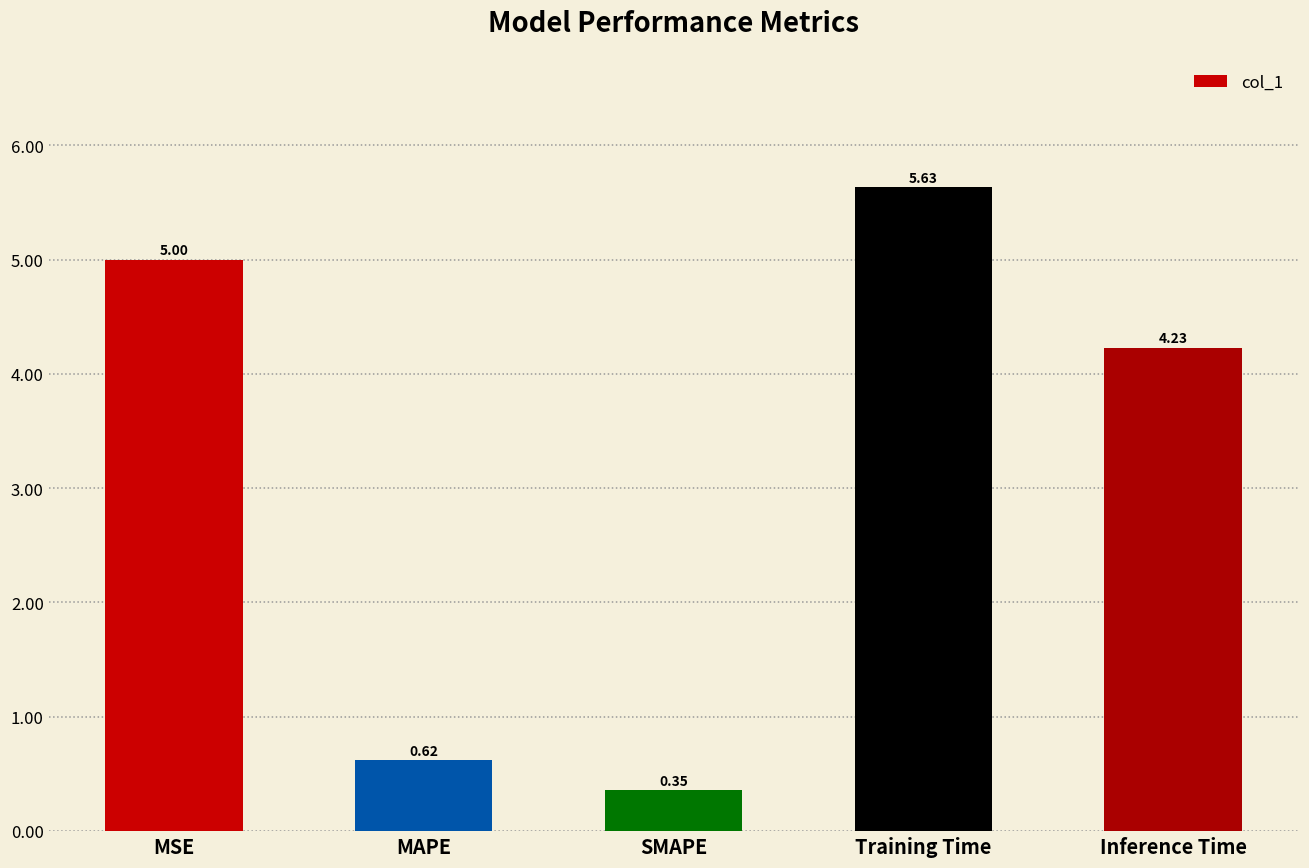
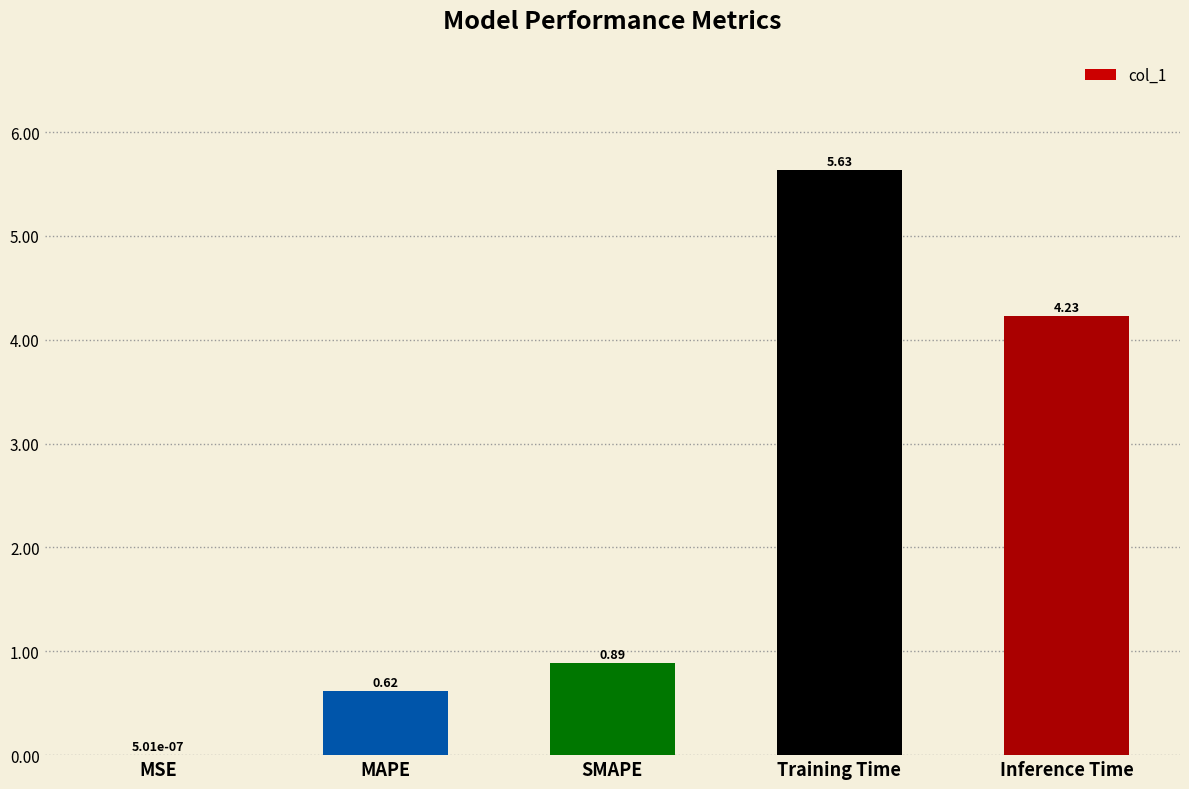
  {
-   "MSE": "5.00",
+   "MSE": "5.01e-07",
    "MAPE": "0.62",
-   "SMAPE": "0.35",
+   "SMAPE": "0.89",
    "Training Time": "5.63",
    "Inference Time": "4.23"
  }
